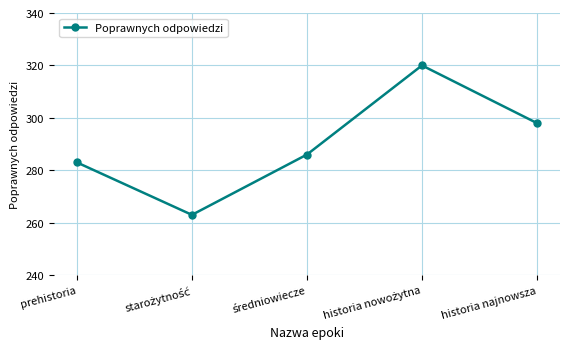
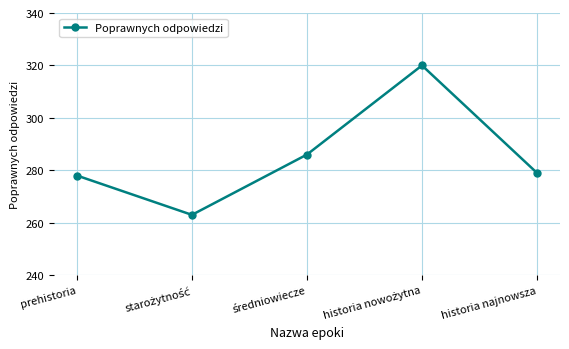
  {
-   "prehistoria": 283,
+   "prehistoria": 278,
    "starożytność": 263,
    "średniowiecze": 286,
    "historia nowożytna": 320,
-   "historia najnowsza": 298
+   "historia najnowsza": 279
  }
